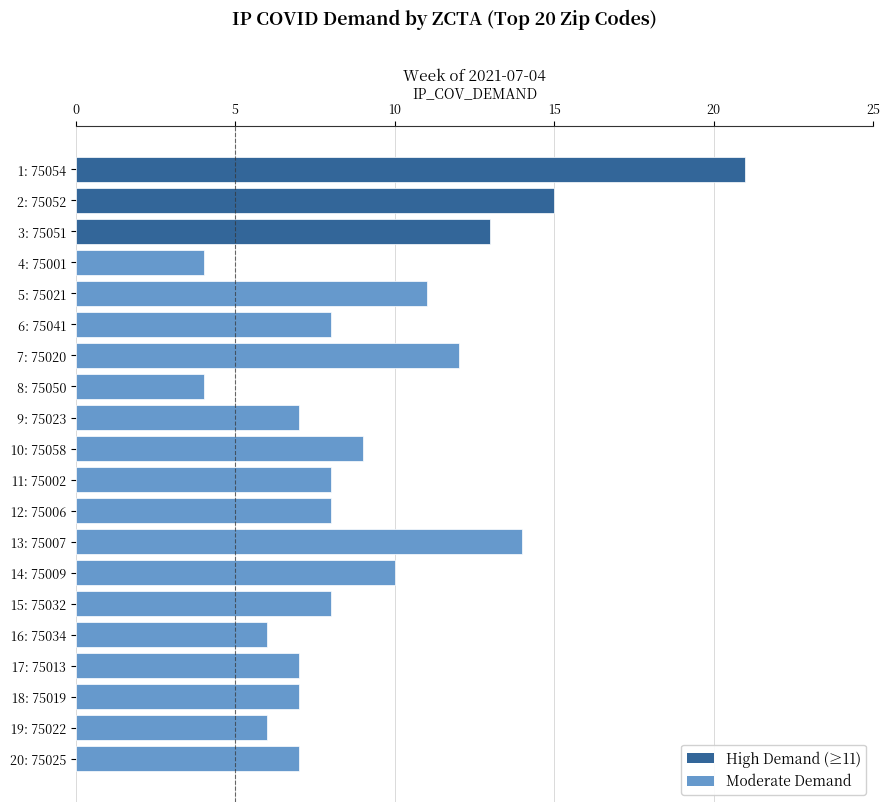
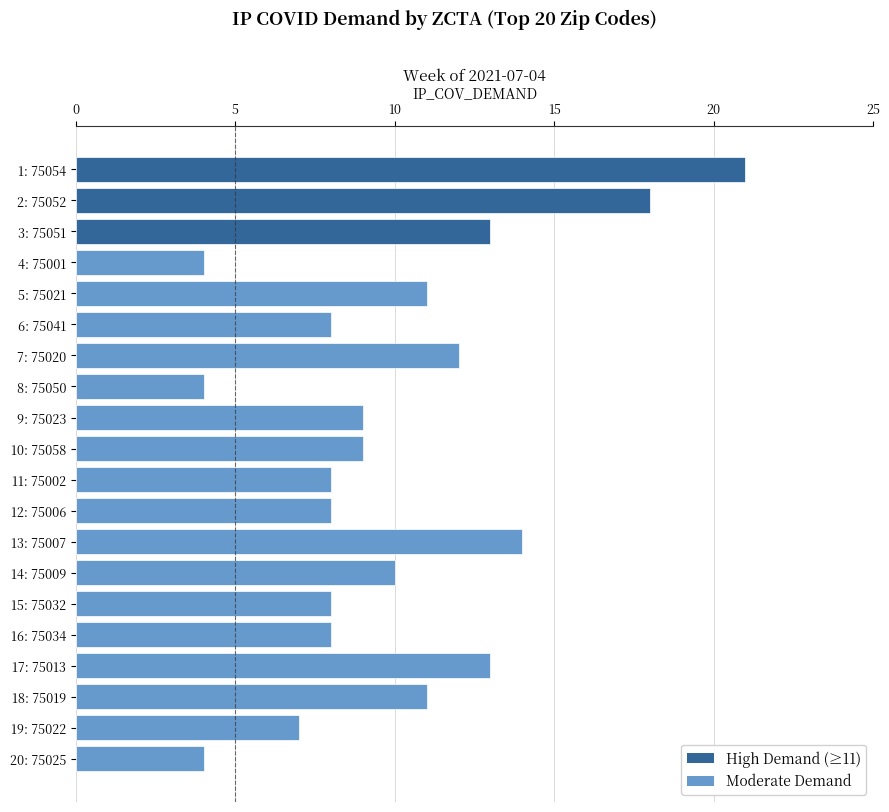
  {
    "1: 75054": 21,
-   "2: 75052": 15,
+   "2: 75052": 18,
    "3: 75051": 13,
    "4: 75001": 4,
    "5: 75021": 11,
    "6: 75041": 8,
    "7: 75020": 12,
    "8: 75050": 4,
-   "9: 75023": 7,
+   "9: 75023": 9,
    "10: 75058": 9,
    "11: 75002": 8,
    "12: 75006": 8,
    "13: 75007": 14,
    "14: 75009": 10,
    "15: 75032": 8,
-   "16: 75034": 6,
-   "17: 75013": 7,
-   "18: 75019": 7,
-   "19: 75022": 6,
-   "20: 75025": 7
+   "16: 75034": 8,
+   "17: 75013": 13,
+   "18: 75019": 11,
+   "19: 75022": 7,
+   "20: 75025": 4
  }
